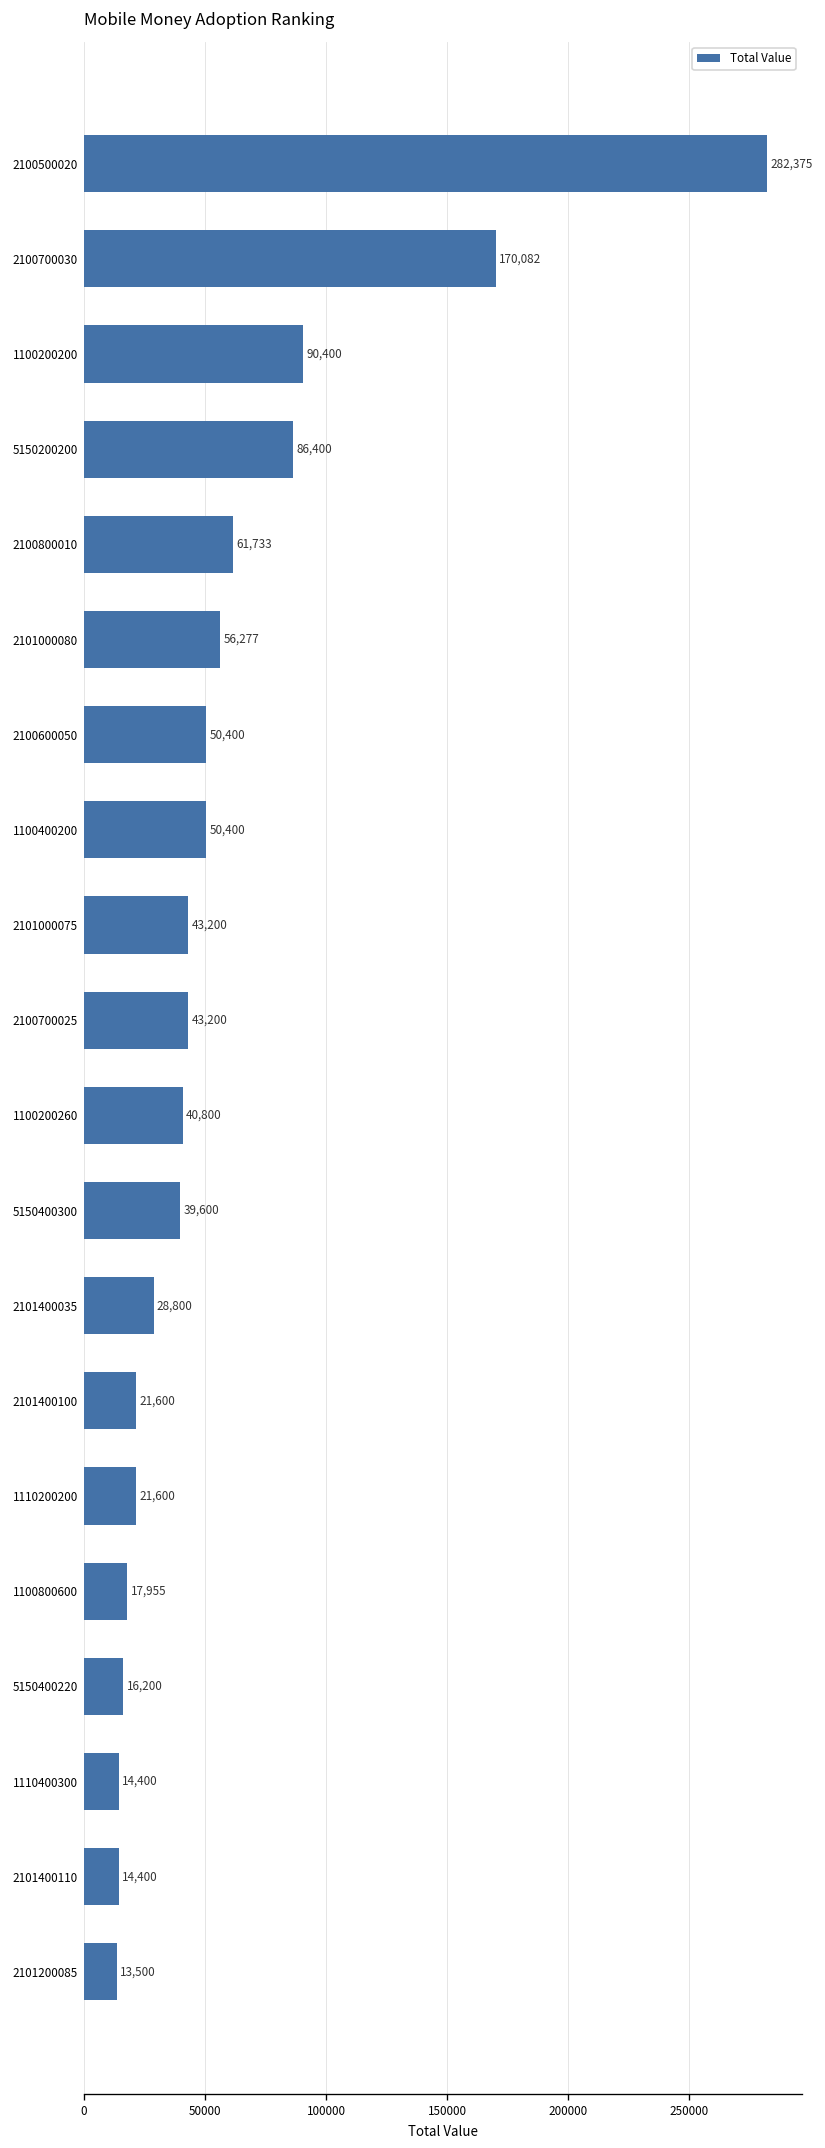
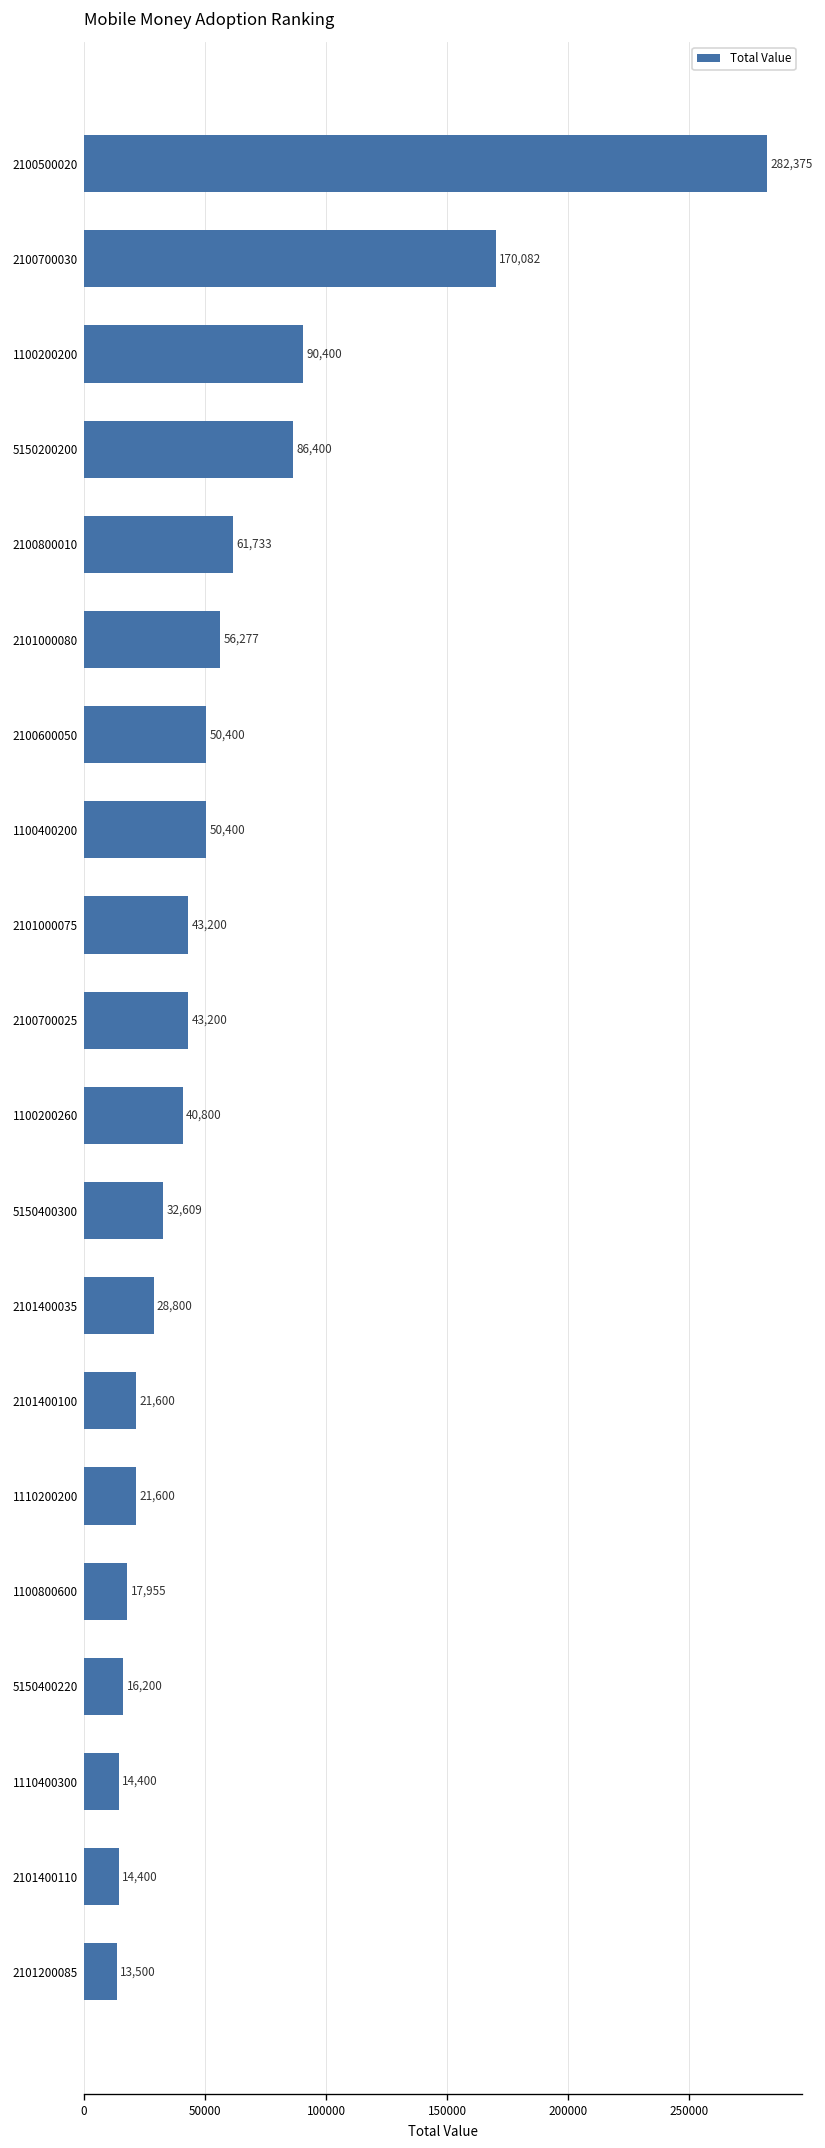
  {
    "2100500020": "282,375",
    "2100700030": "170,082",
    "1100200200": "90,400",
    "5150200200": "86,400",
    "2100800010": "61,733",
    "2101000080": "56,277",
    "2100600050": "50,400",
    "1100400200": "50,400",
    "2101000075": "43,200",
    "2100700025": "43,200",
    "1100200260": "40,800",
-   "5150400300": "39,600",
+   "5150400300": "32,609",
    "2101400035": "28,800",
    "2101400100": "21,600",
    "1110200200": "21,600",
    "1100800600": "17,955",
    "5150400220": "16,200",
    "1110400300": "14,400",
    "2101400110": "14,400",
    "2101200085": "13,500"
  }
